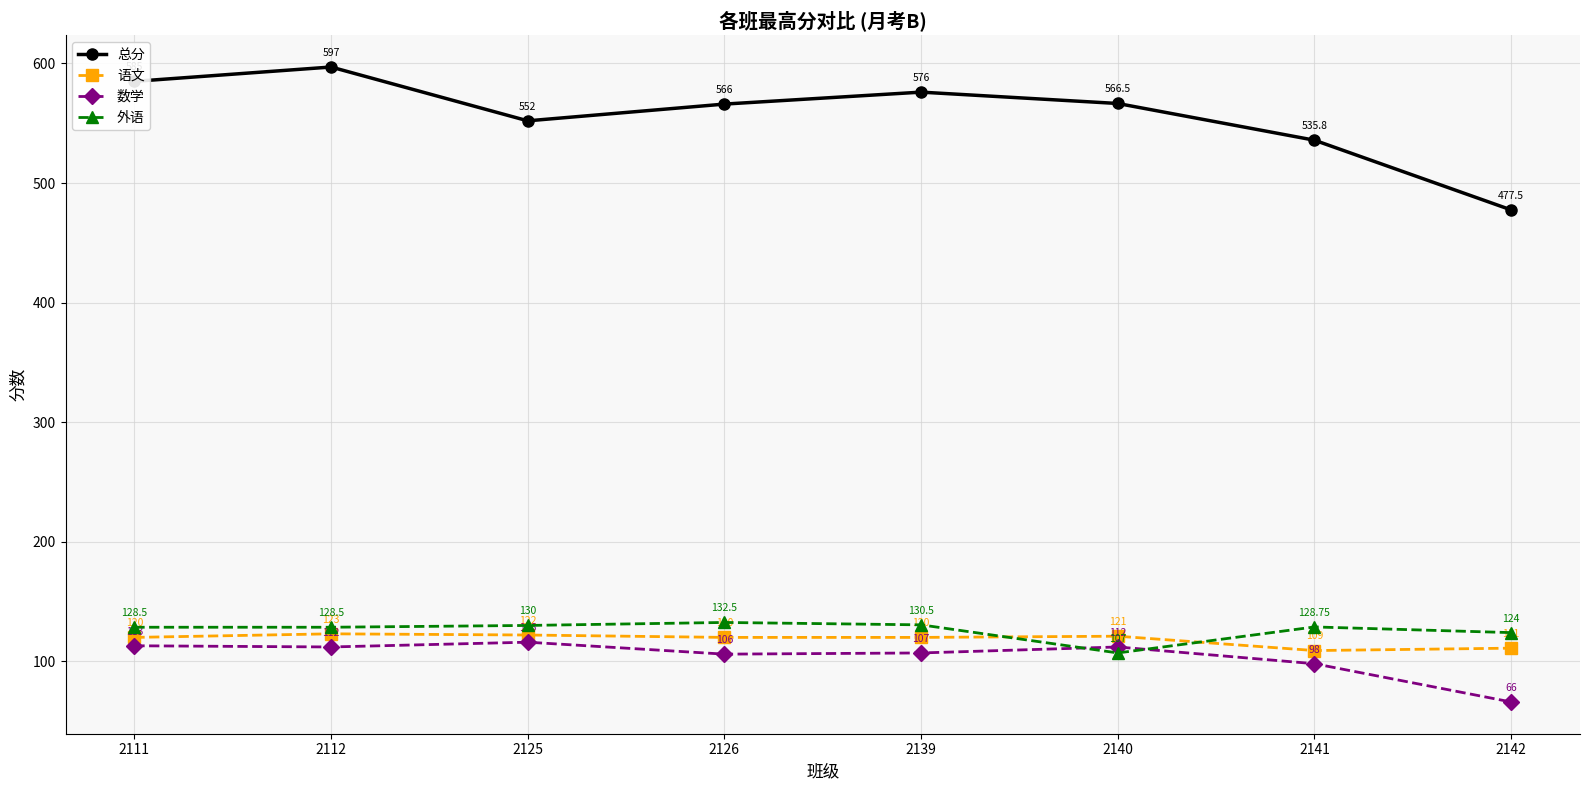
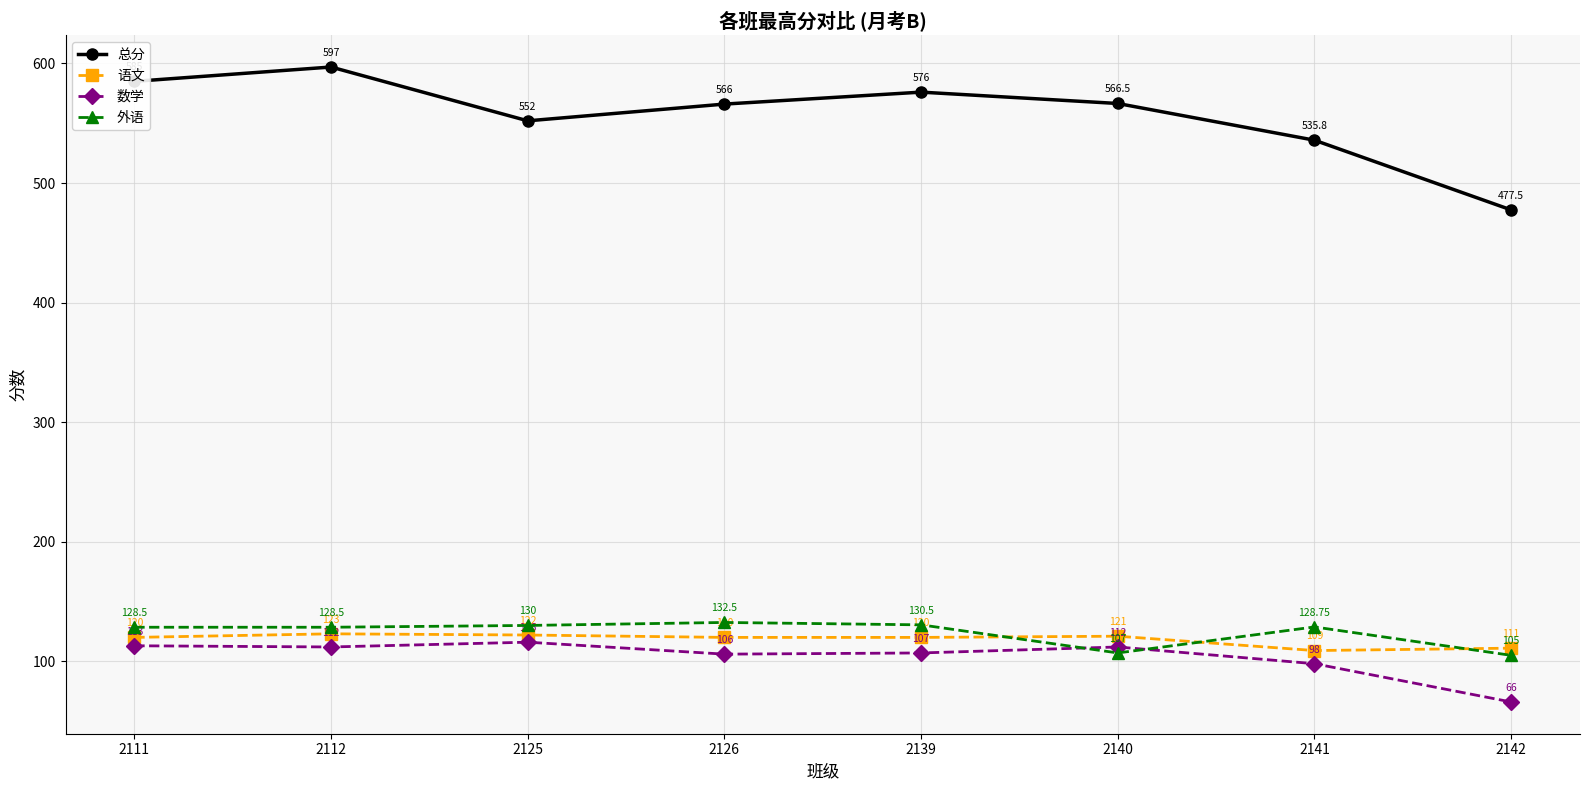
  {
    "总分": {
      "2112": 597,
      "2125": 552,
      "2126": 566,
      "2139": 576,
      "2140": 566.5,
      "2141": 535.8,
      "2142": 477.5
    },
    "语文": {
      "2140": 121,
      "2141": 109
    },
    "数学": {
      "2142": 66
    },
    "外语": {
      "2111": 128.5,
      "2125": 130,
      "2126": 132.5,
      "2139": 130.5,
      "2141": 128.75,
-     "2142": 124
+     "2142": 105
    }
  }
